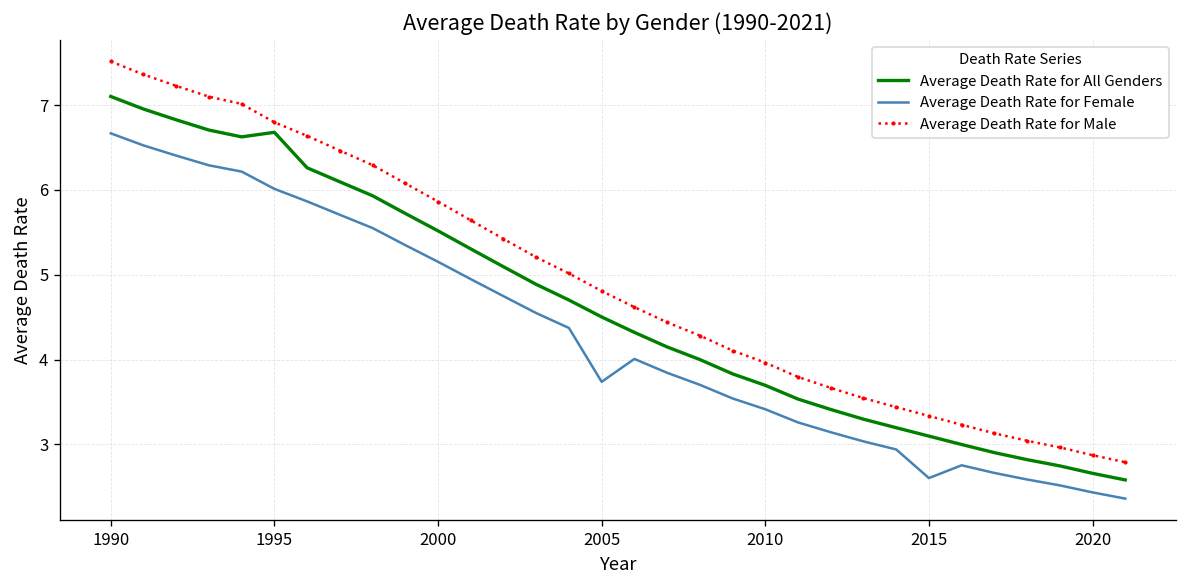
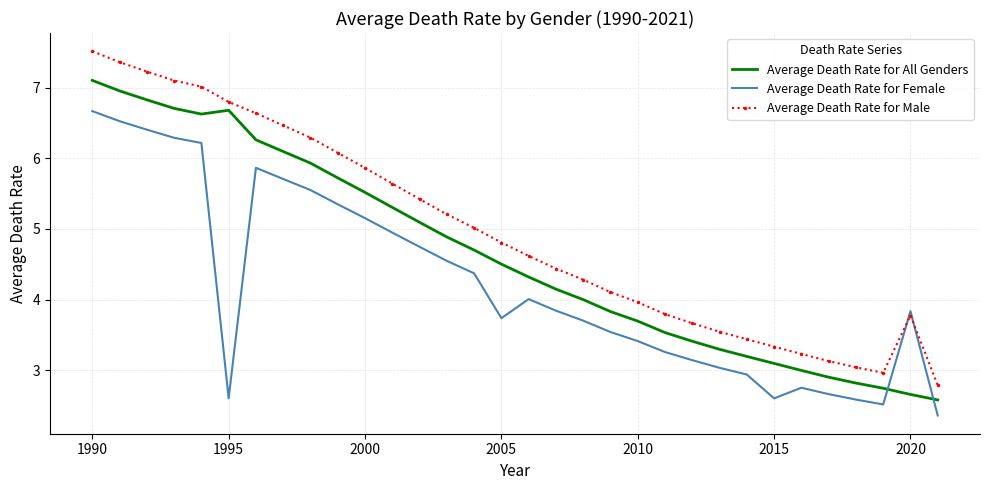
  {
    "Average Death Rate for All Genders": {
      "1990": 7.1,
      "1995": 6.7,
      "2000": 5.5,
      "2005": 4.5,
      "2010": 3.7,
      "2015": 3.1,
      "2020": 2.7
    },
    "Average Death Rate for Female": {
      "1990": 6.7,
-     "1995": 6.0,
+     "1995": 2.6,
      "2000": 5.2,
      "2005": 3.7,
      "2010": 3.4,
      "2015": 2.6,
-     "2020": 2.4
+     "2020": 3.8
    },
    "Average Death Rate for Male": {
      "1990": 7.5,
      "1995": 6.8,
      "2000": 5.9,
      "2005": 4.8,
      "2010": 4.0,
      "2015": 3.3,
-     "2020": 2.9
+     "2020": 3.8
    }
  }
